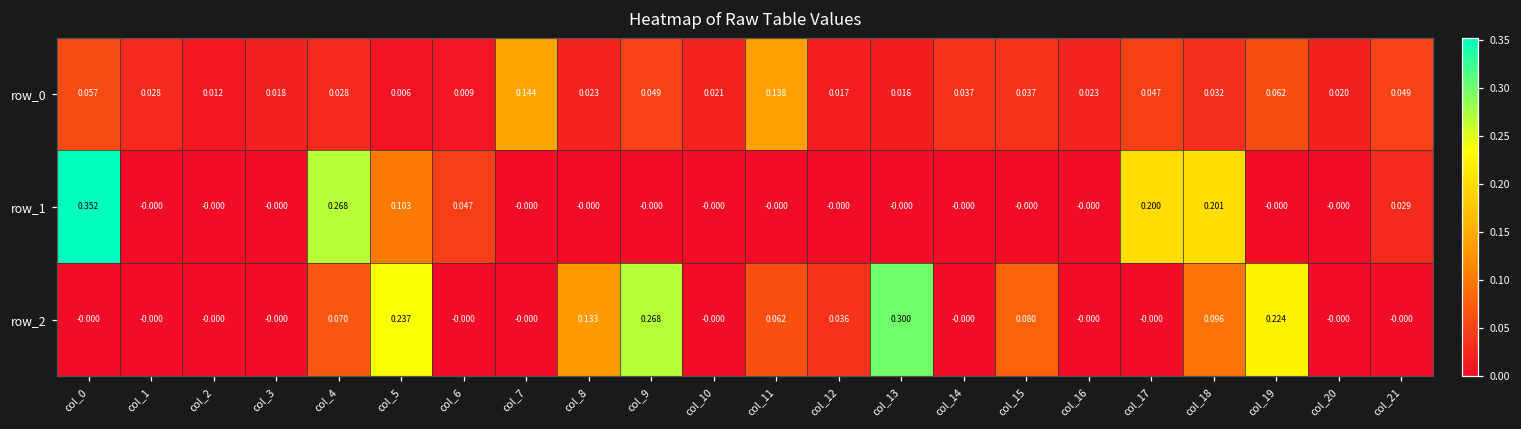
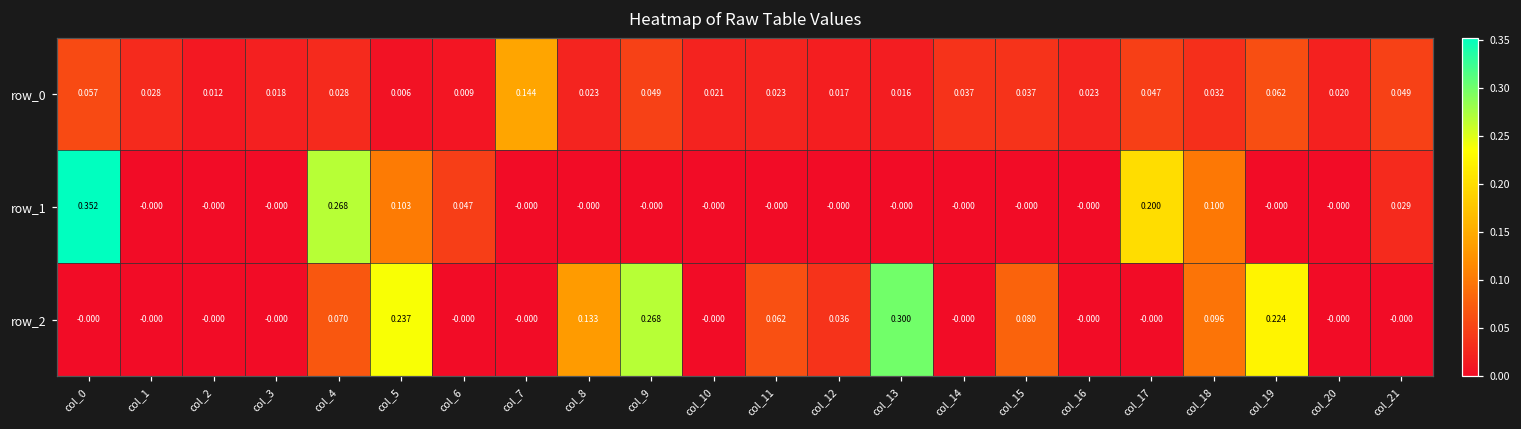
  {
    "row_0": {
      "col_0": 0.057,
      "col_1": 0.028,
      "col_2": 0.012,
      "col_3": 0.018,
      "col_4": 0.028,
      "col_5": 0.006,
      "col_6": 0.009,
      "col_7": 0.144,
      "col_8": 0.023,
      "col_9": 0.049,
      "col_10": 0.021,
-     "col_11": 0.138,
+     "col_11": 0.023,
      "col_12": 0.017,
      "col_13": 0.016,
      "col_14": 0.037,
      "col_15": 0.037,
      "col_16": 0.023,
      "col_17": 0.047,
      "col_18": 0.032,
      "col_19": 0.062,
      "col_20": 0.020,
      "col_21": 0.049
    },
    "row_1": {
      "col_0": 0.352,
      "col_1": -0.000,
      "col_2": -0.000,
      "col_3": -0.000,
      "col_4": 0.268,
      "col_5": 0.103,
      "col_6": 0.047,
      "col_7": -0.000,
      "col_8": -0.000,
      "col_9": -0.000,
      "col_10": -0.000,
      "col_11": -0.000,
      "col_12": -0.000,
      "col_13": -0.000,
      "col_14": -0.000,
      "col_15": -0.000,
      "col_16": -0.000,
      "col_17": 0.200,
-     "col_18": 0.201,
+     "col_18": 0.100,
      "col_19": -0.000,
      "col_20": -0.000,
      "col_21": 0.029
    },
    "row_2": {
      "col_0": -0.000,
      "col_1": -0.000,
      "col_2": -0.000,
      "col_3": -0.000,
      "col_4": 0.070,
      "col_5": 0.237,
      "col_6": -0.000,
      "col_7": -0.000,
      "col_8": 0.133,
      "col_9": 0.268,
      "col_10": -0.000,
      "col_11": 0.062,
      "col_12": 0.036,
      "col_13": 0.300,
      "col_14": -0.000,
      "col_15": 0.080,
      "col_16": -0.000,
      "col_17": -0.000,
      "col_18": 0.096,
      "col_19": 0.224,
      "col_20": -0.000,
      "col_21": -0.000
    }
  }
